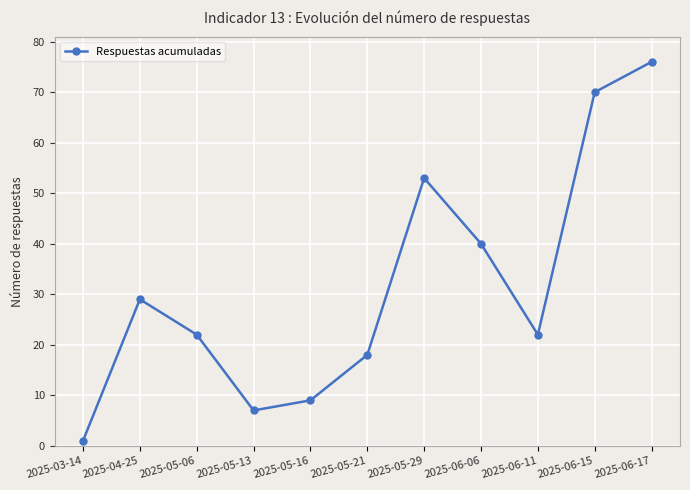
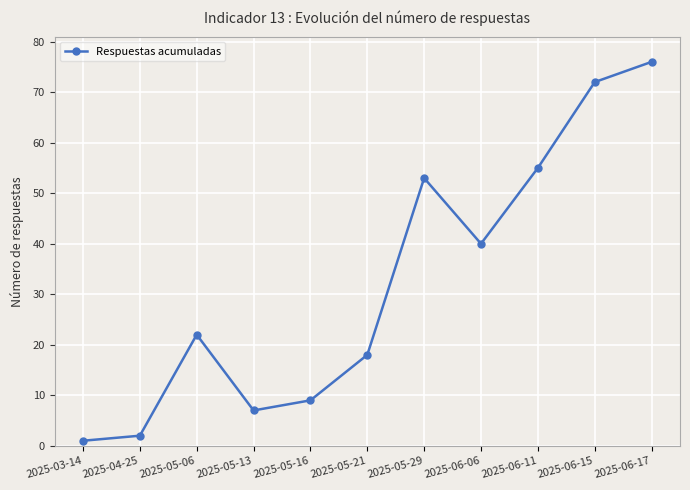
  {
    "2025-03-14": 1,
-   "2025-04-25": 29,
+   "2025-04-25": 2,
    "2025-05-06": 22,
    "2025-05-13": 7,
    "2025-05-16": 9,
    "2025-05-21": 18,
    "2025-05-29": 53,
    "2025-06-06": 40,
-   "2025-06-11": 22,
-   "2025-06-15": 70,
+   "2025-06-11": 55,
+   "2025-06-15": 72,
    "2025-06-17": 76
  }
